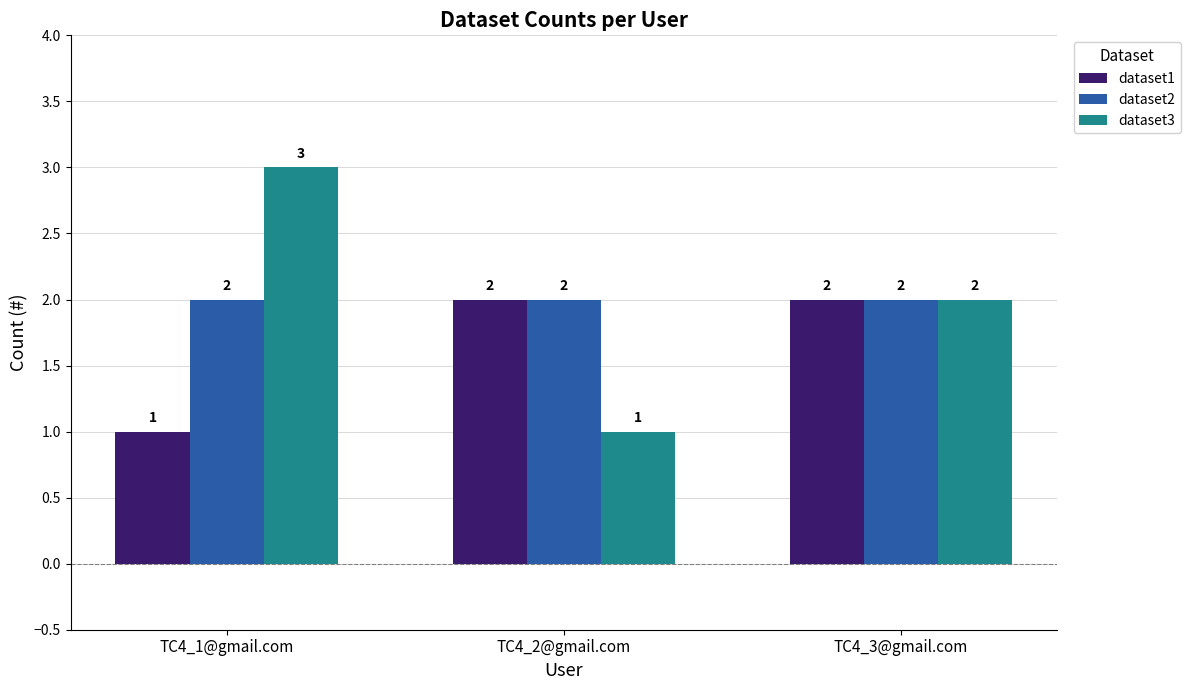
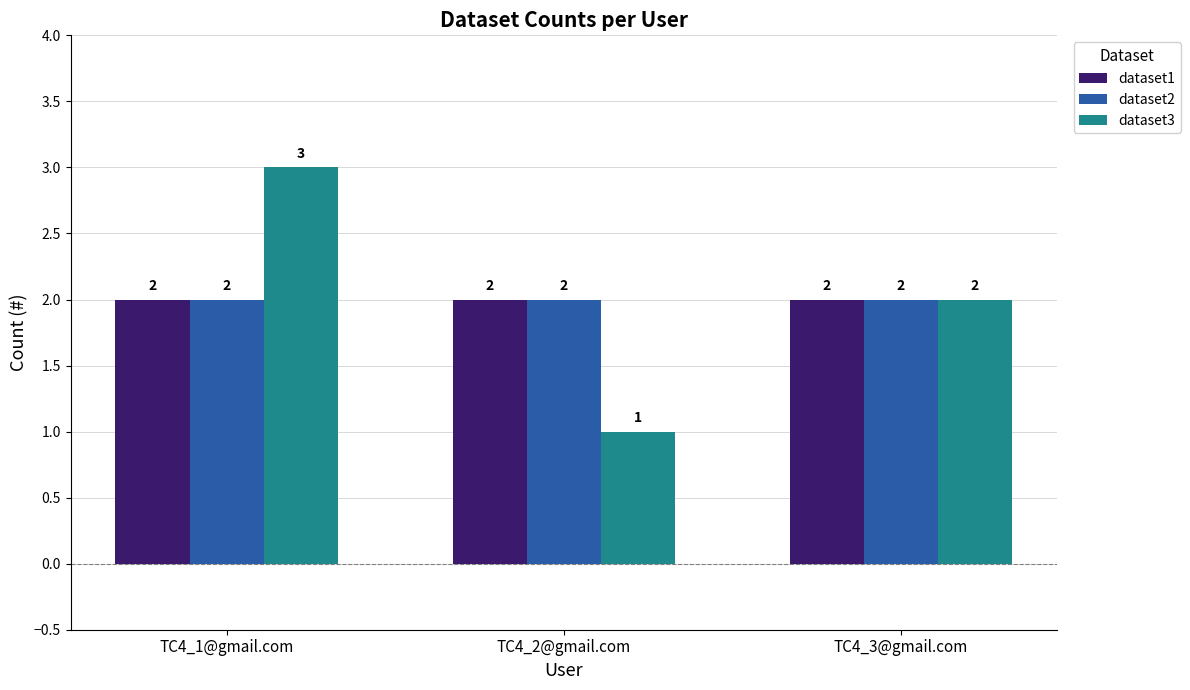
  {
    "dataset1": {
-     "TC4_1@gmail.com": 1,
+     "TC4_1@gmail.com": 2,
      "TC4_2@gmail.com": 2,
      "TC4_3@gmail.com": 2
    }
  }
